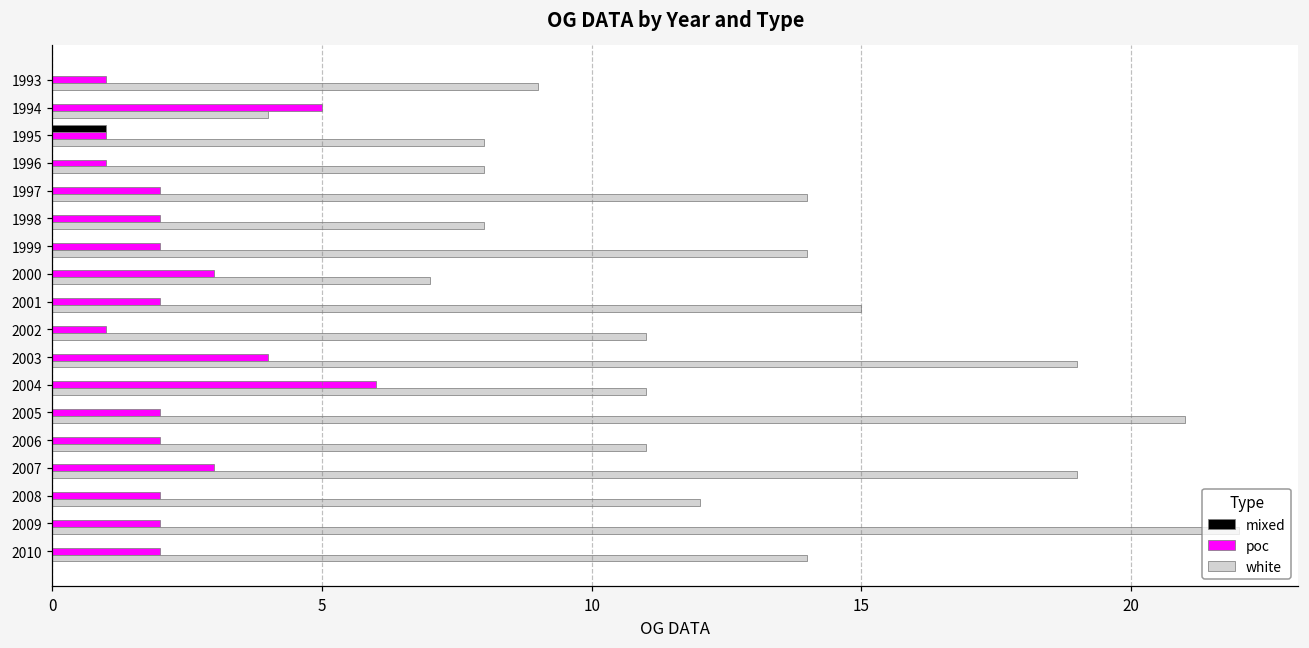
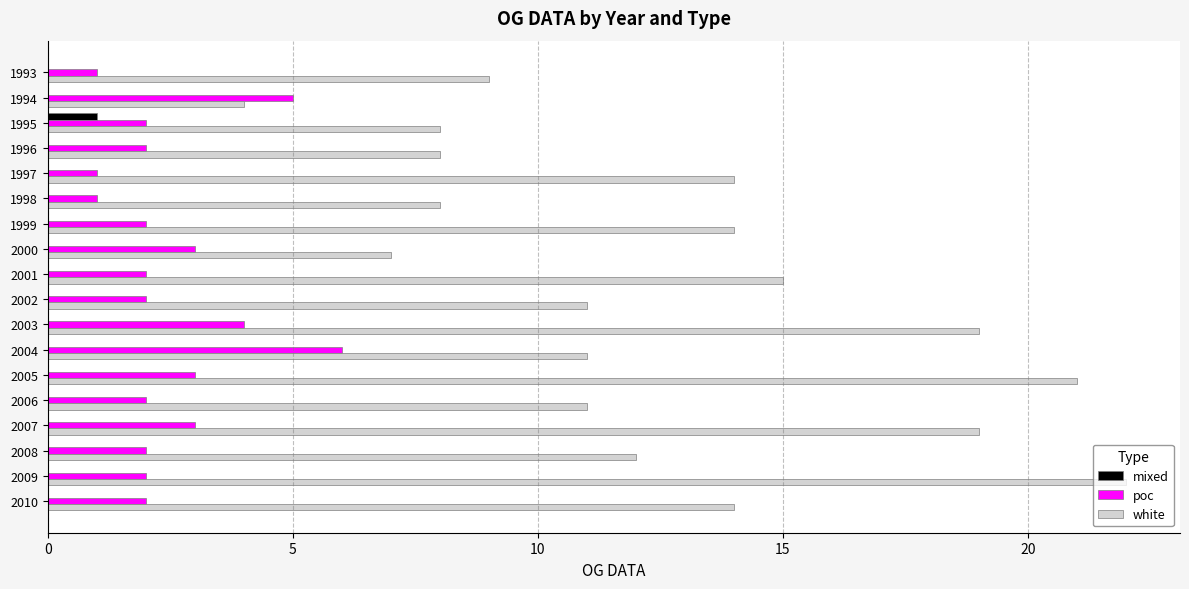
  {
    "mixed": {
      "1993": 0,
      "1994": 0,
      "1995": 1,
      "1996": 0,
      "1997": 0,
      "1998": 0,
      "1999": 0,
      "2000": 0,
      "2001": 0,
      "2002": 0,
      "2003": 0,
      "2004": 0,
      "2005": 0,
      "2006": 0,
      "2007": 0,
      "2008": 0,
      "2009": 0,
      "2010": 0
    },
    "poc": {
      "1993": 1,
      "1994": 5,
-     "1995": 1,
-     "1996": 1,
-     "1997": 2,
-     "1998": 2,
+     "1995": 2,
+     "1996": 2,
+     "1997": 1,
+     "1998": 1,
      "1999": 2,
      "2000": 3,
      "2001": 2,
-     "2002": 1,
+     "2002": 2,
      "2003": 4,
      "2004": 6,
-     "2005": 2,
+     "2005": 3,
      "2006": 2,
      "2007": 3,
      "2008": 2,
      "2009": 2,
      "2010": 2
    },
    "white": {
      "1993": 9,
      "1994": 4,
      "1995": 8,
      "1996": 8,
      "1997": 14,
      "1998": 8,
      "1999": 14,
      "2000": 7,
      "2001": 15,
      "2002": 11,
      "2003": 19,
      "2004": 11,
      "2005": 21,
      "2006": 11,
      "2007": 19,
      "2008": 12,
      "2010": 14
    }
  }
